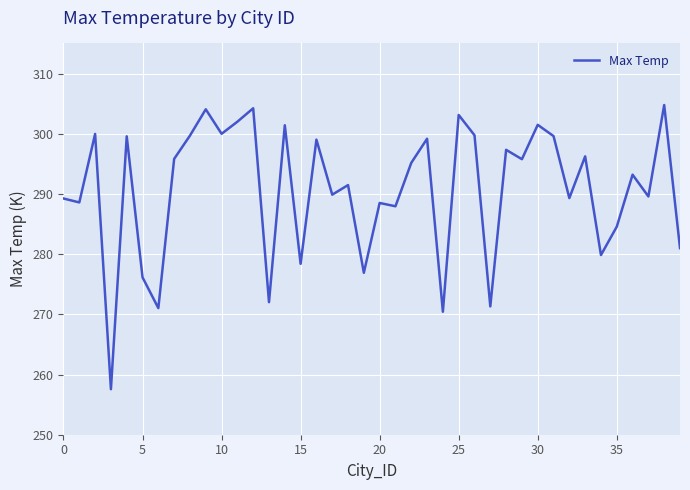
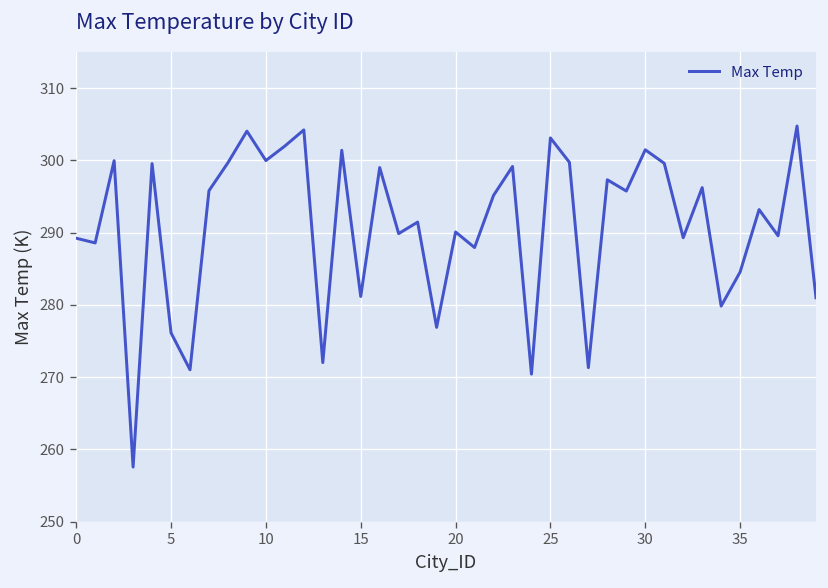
  {
    "0": 289,
    "5": 276,
    "10": 300,
-   "15": 278,
-   "20": 289,
+   "15": 281,
+   "20": 290,
    "25": 303,
    "30": 301,
    "35": 285
  }
